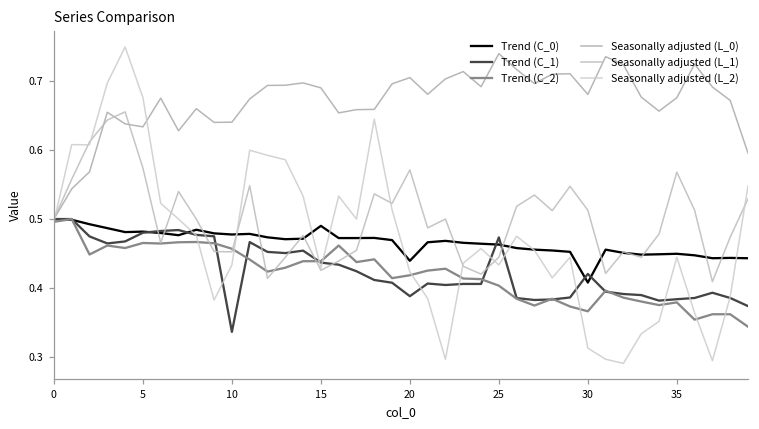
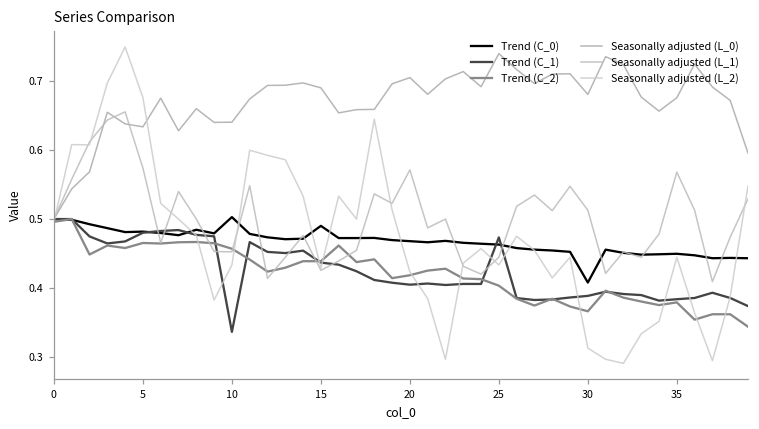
  {
    "Trend (C_0)": {
-     "10": 0.48,
+     "10": 0.50,
      "15": 0.49,
-     "20": 0.44,
+     "20": 0.47,
      "25": 0.46,
      "30": 0.41,
      "35": 0.45
    },
    "Trend (C_1)": {
      "10": 0.34,
-     "20": 0.39,
+     "20": 0.40,
      "25": 0.47,
-     "30": 0.42,
+     "30": 0.39,
      "35": 0.38
    }
  }
